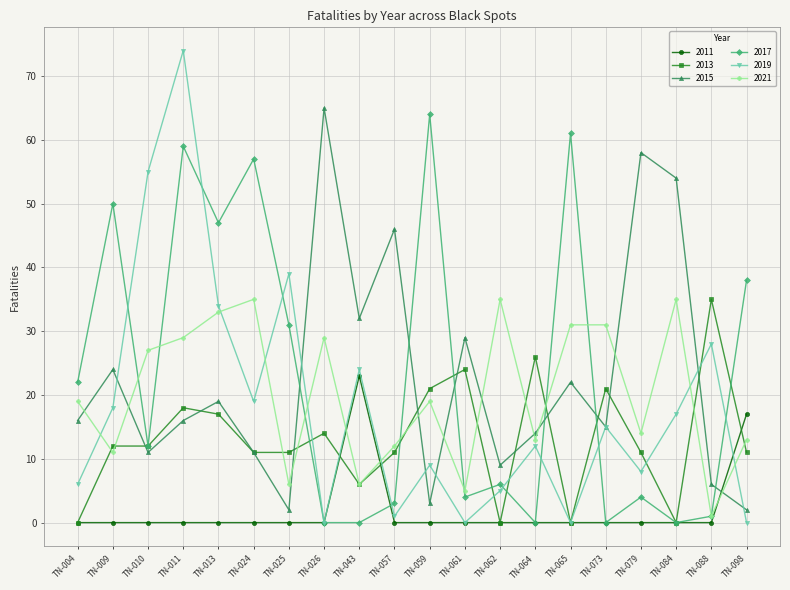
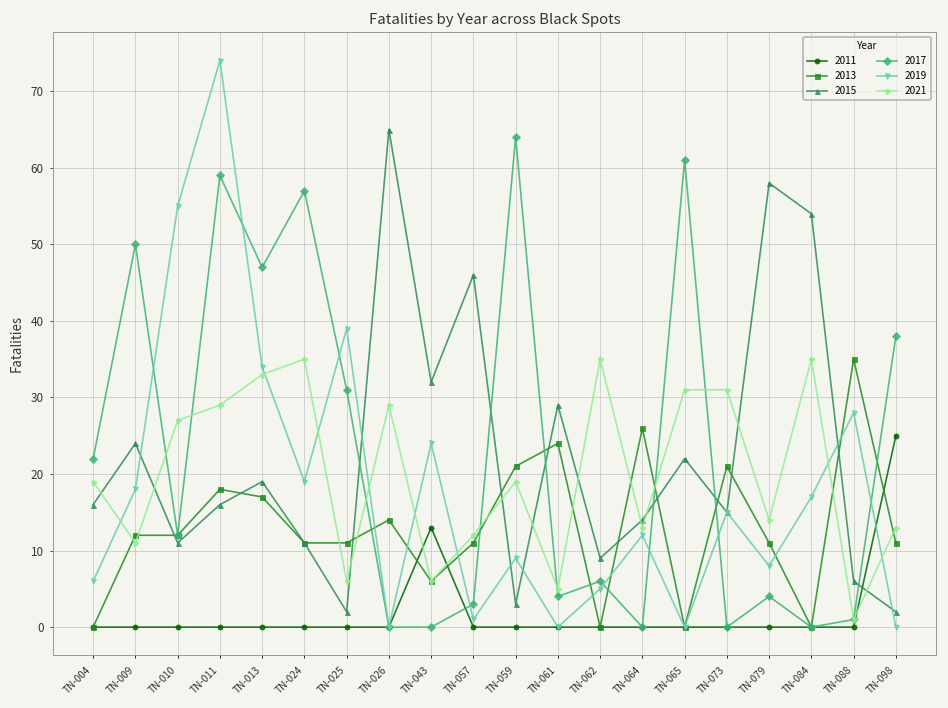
  {
    "2011": {
      "TN-009": 0,
      "TN-010": 0,
      "TN-011": 0,
      "TN-013": 0,
      "TN-024": 0,
      "TN-025": 0,
-     "TN-043": 23,
+     "TN-043": 13,
      "TN-057": 0,
      "TN-059": 0,
      "TN-079": 0,
      "TN-088": 0,
-     "TN-098": 17
+     "TN-098": 25
    }
  }
